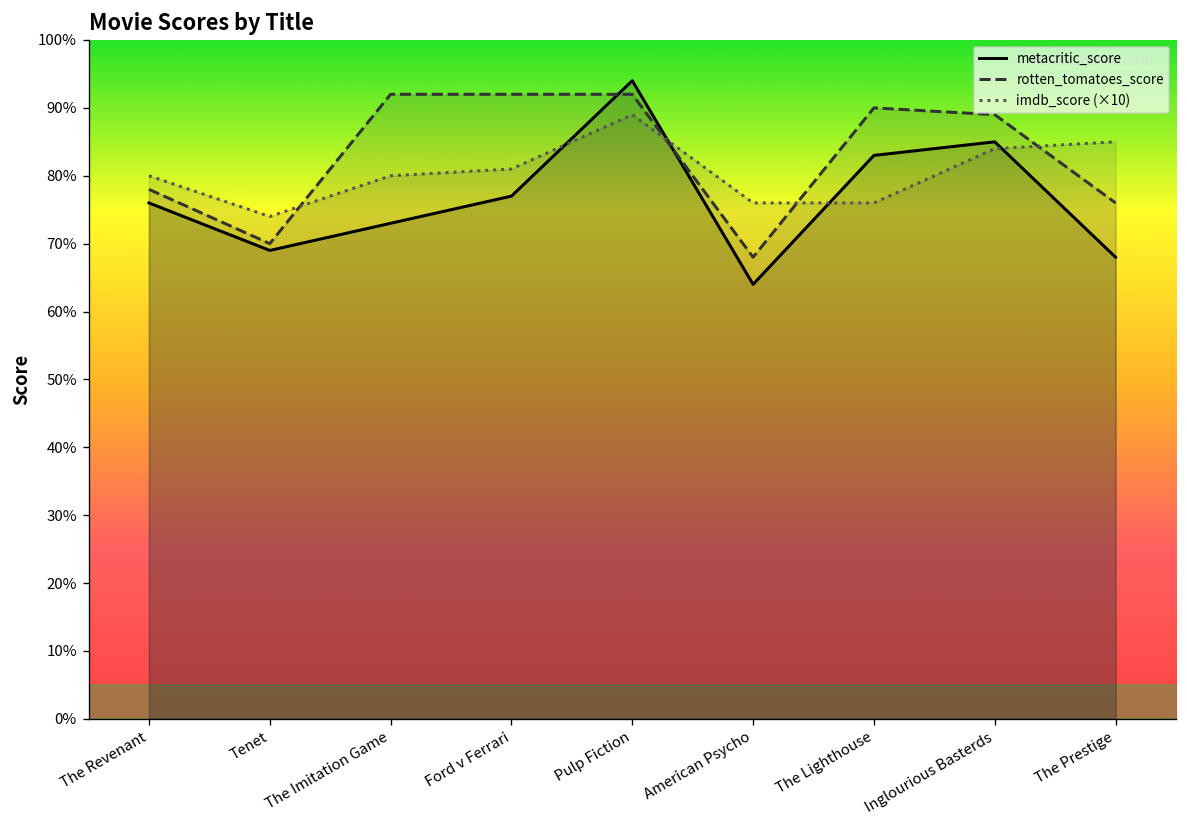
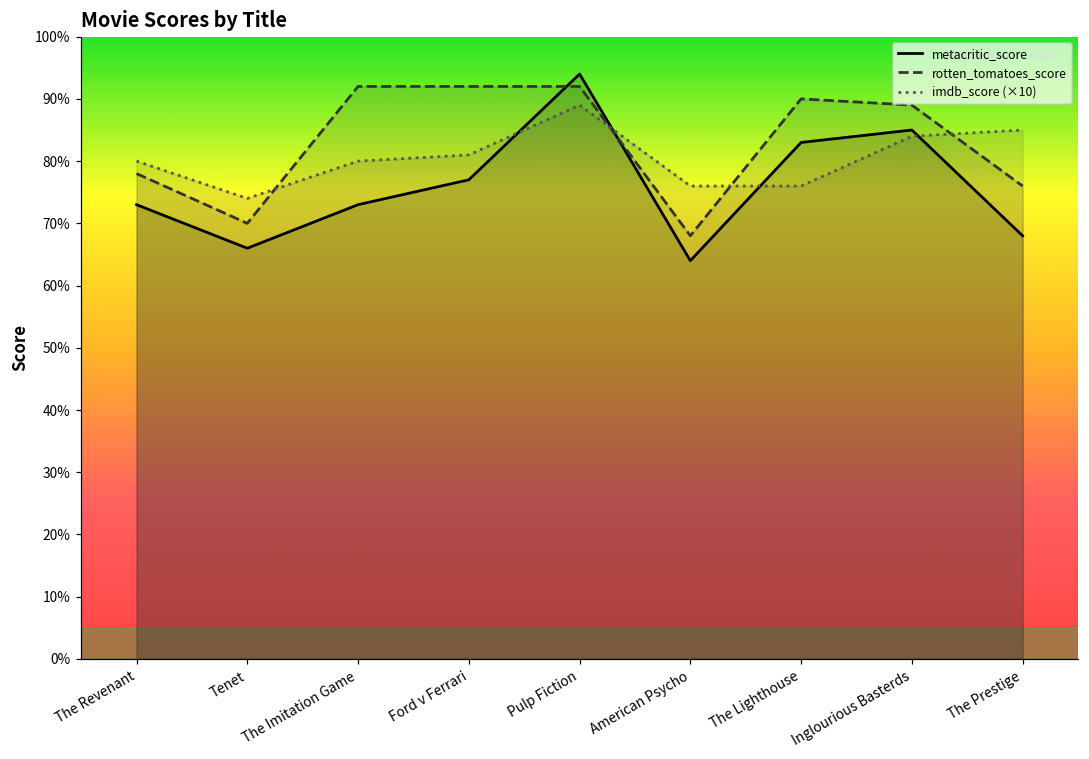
  {
    "metacritic_score": {
-     "The Revenant": "76%",
-     "Tenet": "69%",
+     "The Revenant": "73%",
+     "Tenet": "66%",
      "The Imitation Game": "73%",
      "Ford v Ferrari": "77%",
      "Pulp Fiction": "94%",
      "American Psycho": "64%",
      "The Lighthouse": "83%",
      "Inglourious Basterds": "85%",
      "The Prestige": "68%"
    }
  }
